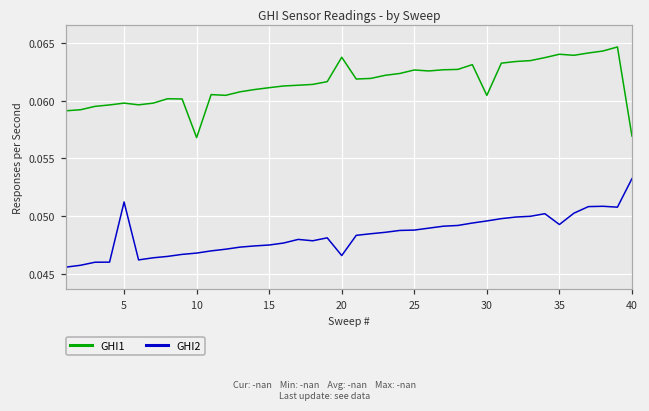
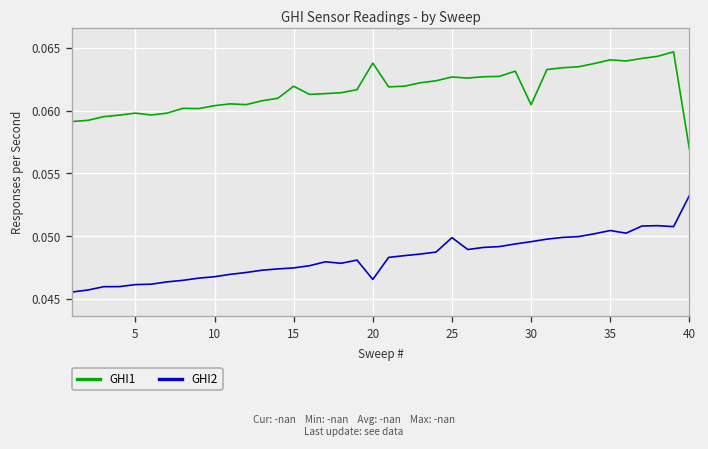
  {
    "GHI1": {
      "5": 0.0598,
-     "10": 0.0568,
-     "15": 0.0611,
+     "10": 0.0604,
+     "15": 0.0619,
      "20": 0.0638,
      "25": 0.0627,
      "30": 0.0605,
      "35": 0.0640,
      "40": 0.0569
    },
    "GHI2": {
-     "5": 0.0512,
+     "5": 0.0462,
      "10": 0.0468,
      "15": 0.0475,
      "20": 0.0466,
-     "25": 0.0488,
+     "25": 0.0499,
      "30": 0.0496,
-     "35": 0.0493,
+     "35": 0.0505,
      "40": 0.0532
    }
  }
